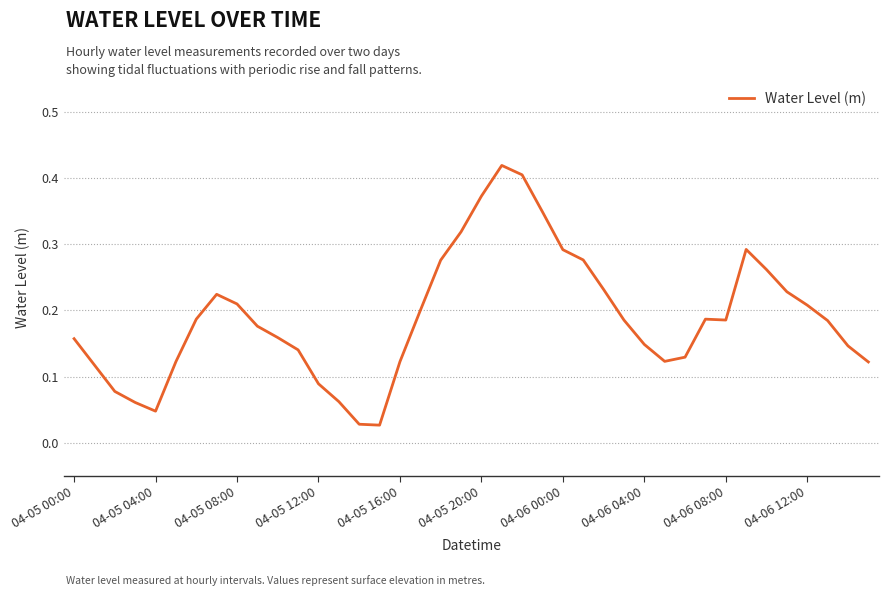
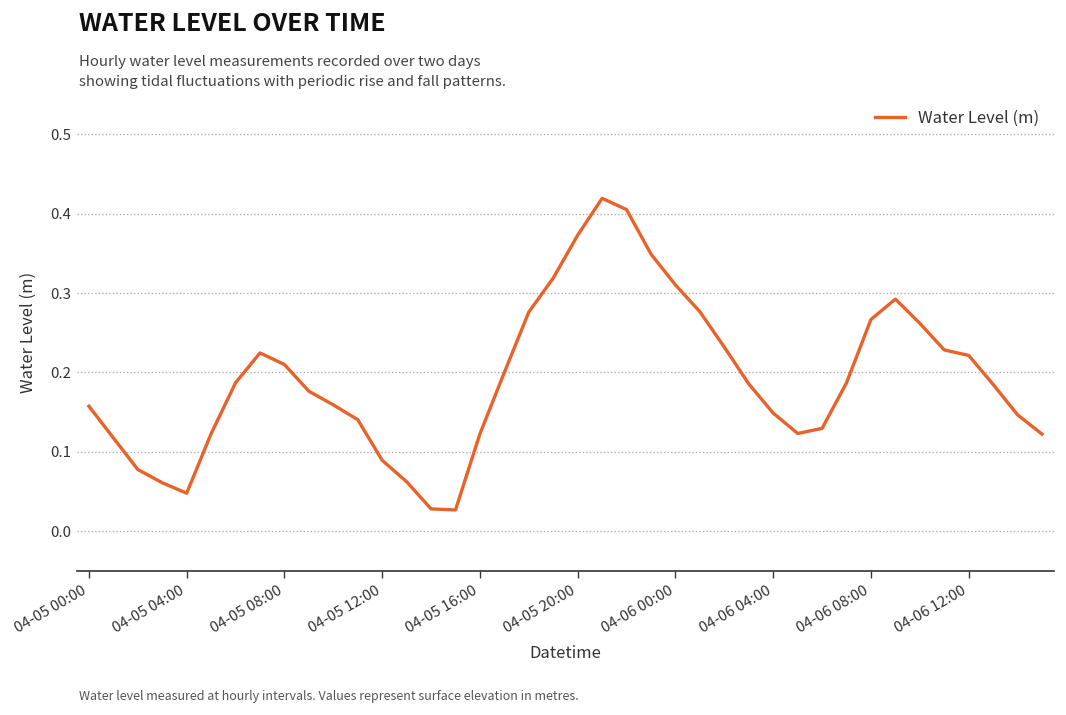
  {
    "04-05 00:00": 0.16,
    "04-05 04:00": 0.05,
    "04-05 08:00": 0.21,
    "04-05 12:00": 0.09,
    "04-05 16:00": 0.12,
    "04-05 20:00": 0.37,
-   "04-06 00:00": 0.29,
+   "04-06 00:00": 0.31,
    "04-06 04:00": 0.15,
-   "04-06 08:00": 0.19,
-   "04-06 12:00": 0.21
+   "04-06 08:00": 0.27,
+   "04-06 12:00": 0.22
  }
